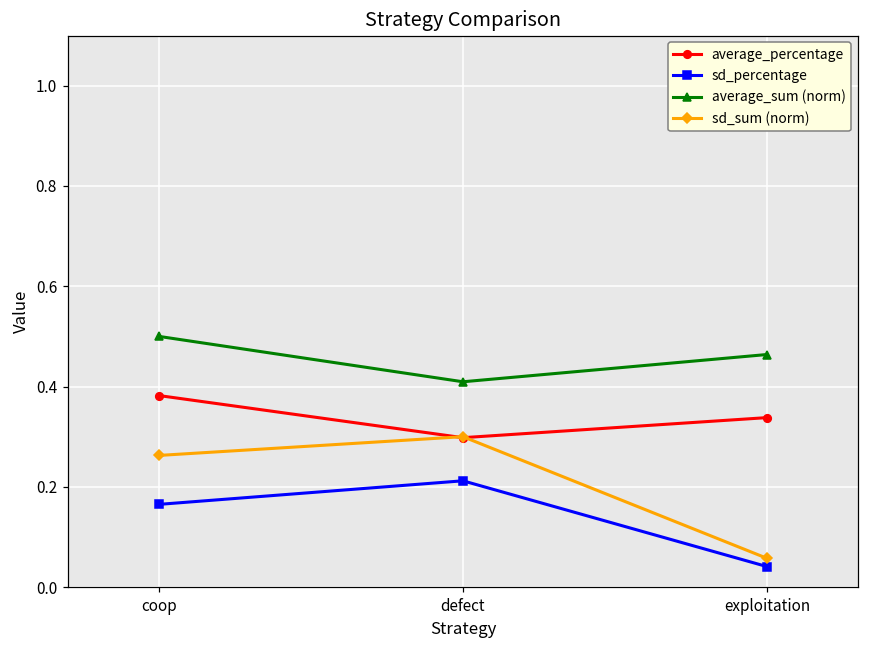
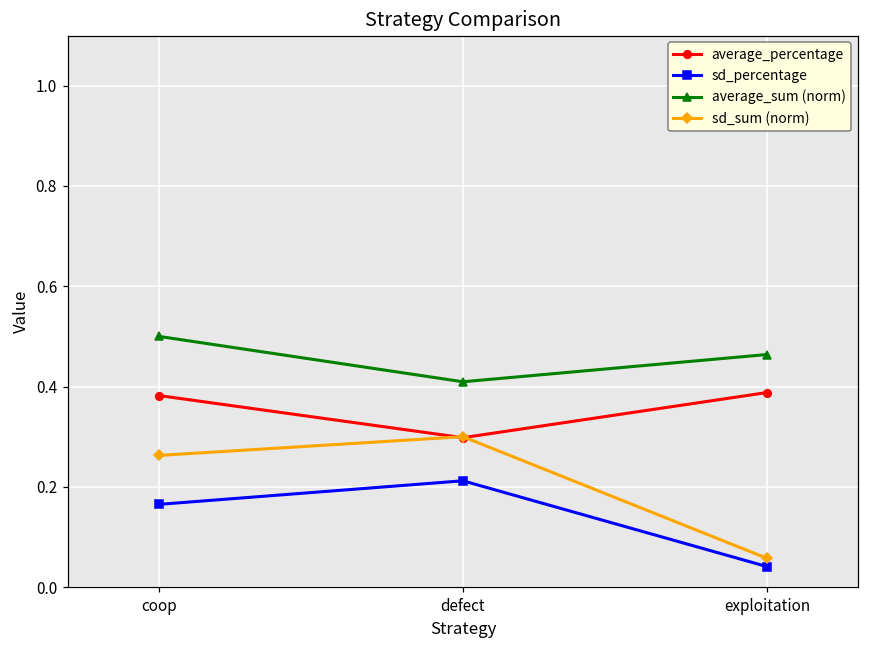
  {
    "average_percentage": {
      "coop": 0.38,
-     "exploitation": 0.34
+     "exploitation": 0.39
    },
    "sd_percentage": {
      "coop": 0.17,
      "defect": 0.21,
      "exploitation": 0.04
    },
    "average_sum (norm)": {
      "coop": 0.50,
      "defect": 0.41,
      "exploitation": 0.46
    },
    "sd_sum (norm)": {
      "coop": 0.26,
      "exploitation": 0.06
    }
  }
